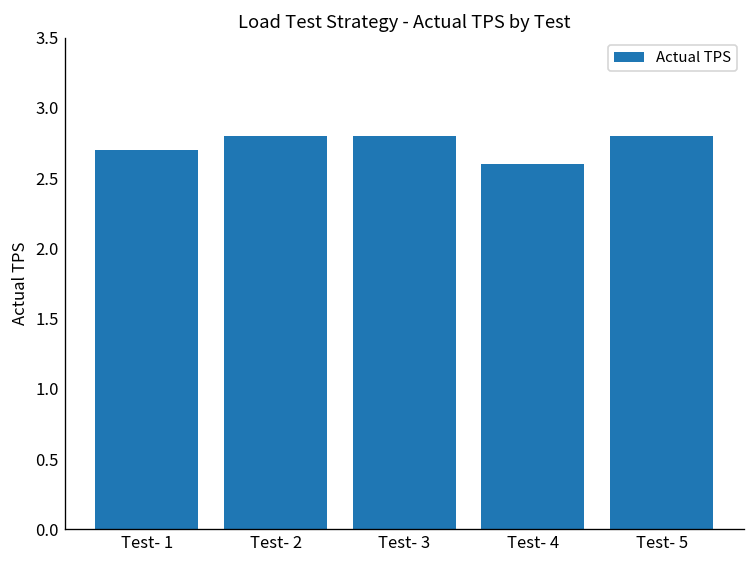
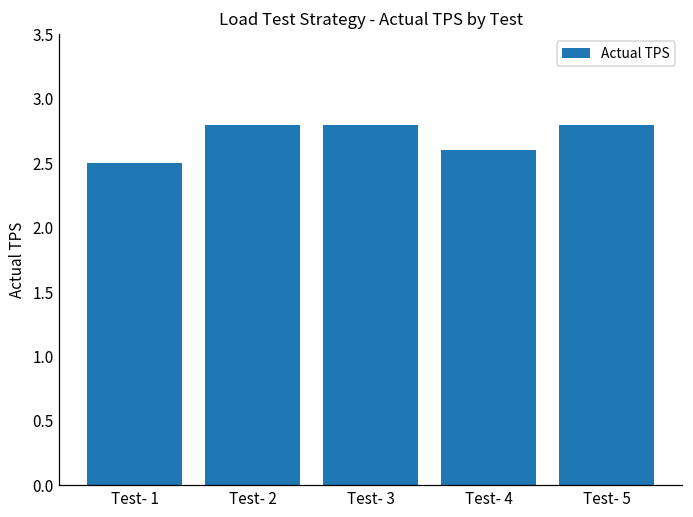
  {
-   "Test- 1": 2.7,
+   "Test- 1": 2.5,
    "Test- 2": 2.8,
    "Test- 3": 2.8,
    "Test- 4": 2.6,
    "Test- 5": 2.8
  }
